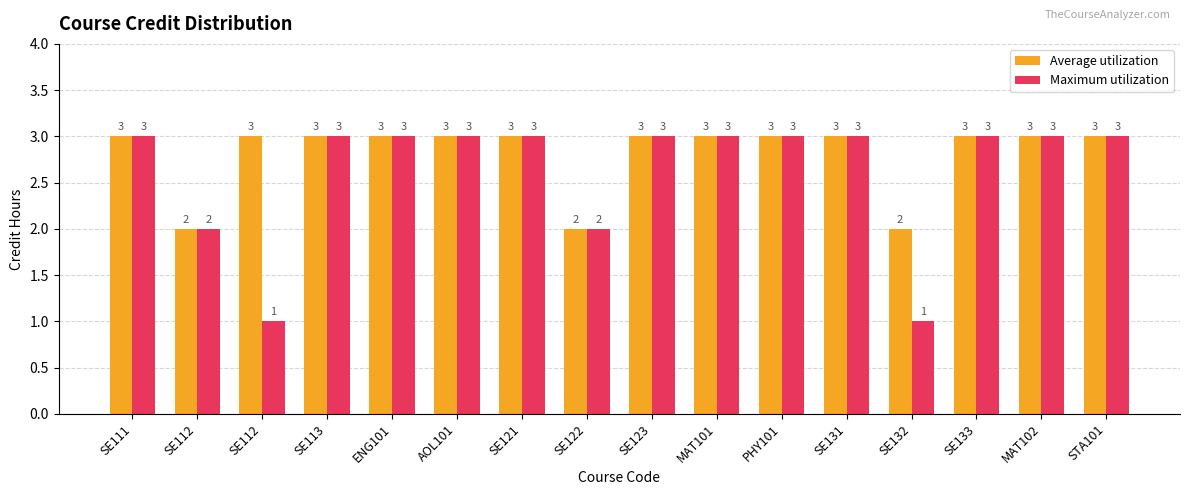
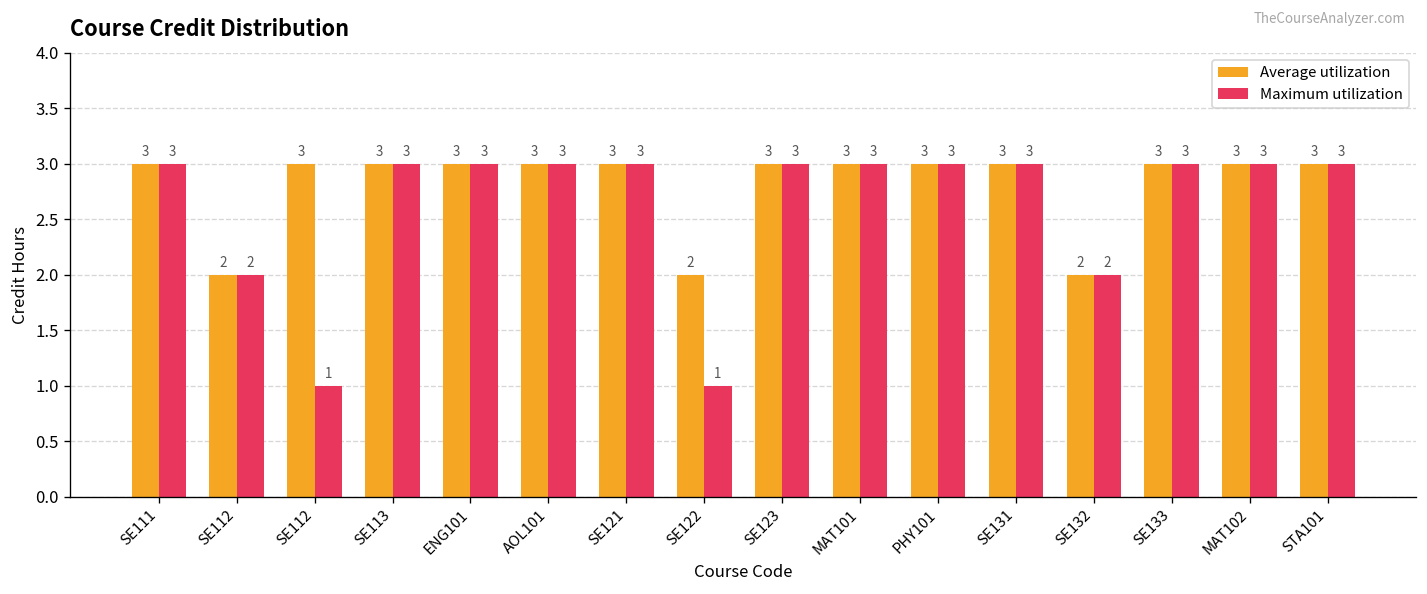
  {
    "Average utilization": {
      "SE111": 3,
      "SE113": 3,
      "ENG101": 3,
      "AOL101": 3,
      "SE121": 3,
      "SE122": 2,
      "SE123": 3,
      "MAT101": 3,
      "PHY101": 3,
      "SE131": 3,
      "SE132": 2,
      "SE133": 3,
      "MAT102": 3,
      "STA101": 3
    },
    "Maximum utilization": {
      "SE111": 3,
      "SE113": 3,
      "ENG101": 3,
      "AOL101": 3,
      "SE121": 3,
-     "SE122": 2,
+     "SE122": 1,
      "SE123": 3,
      "MAT101": 3,
      "PHY101": 3,
      "SE131": 3,
-     "SE132": 1,
+     "SE132": 2,
      "SE133": 3,
      "MAT102": 3,
      "STA101": 3
    }
  }
